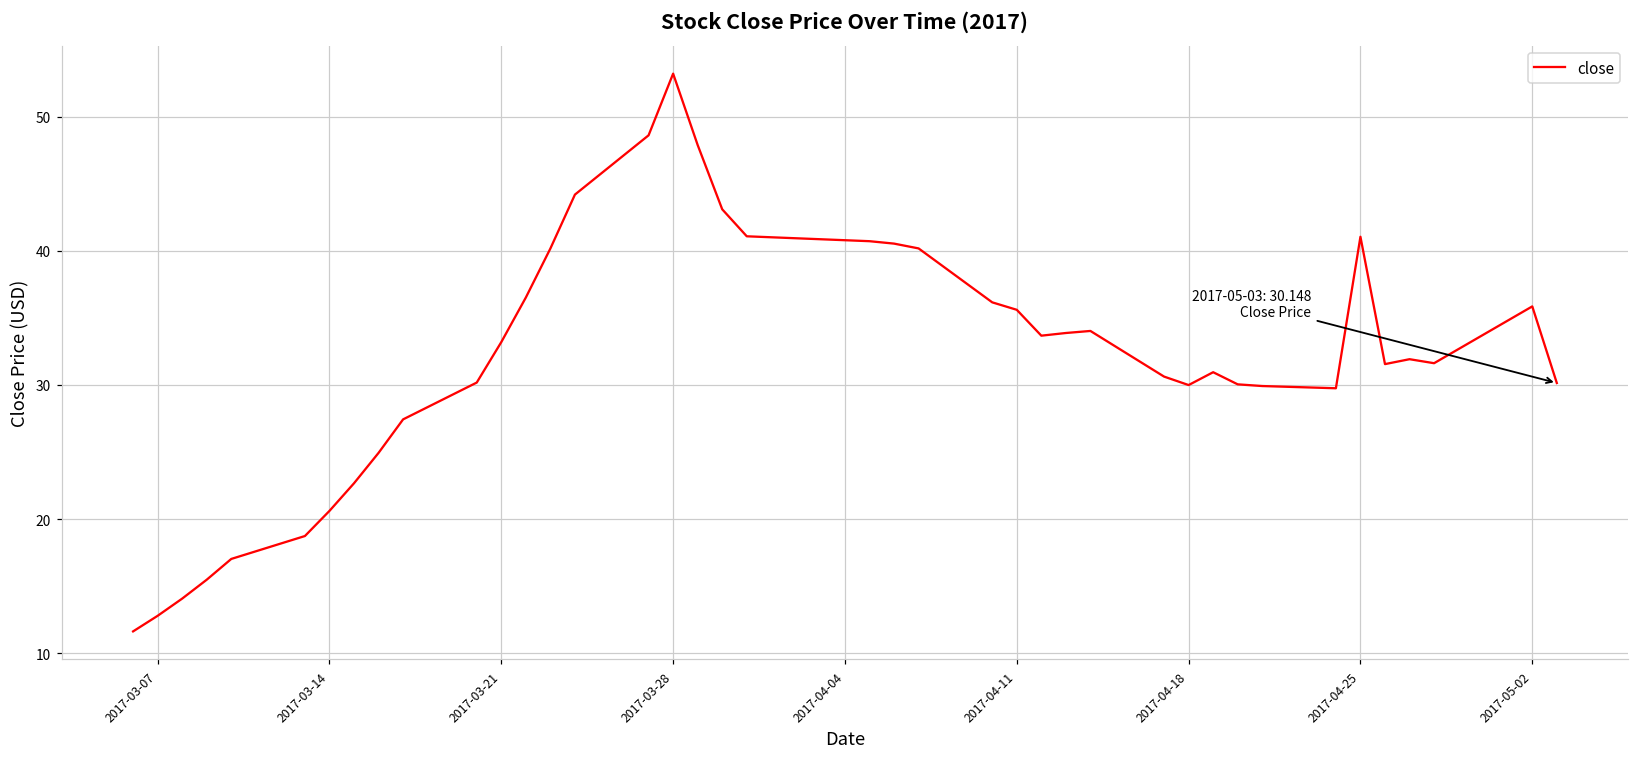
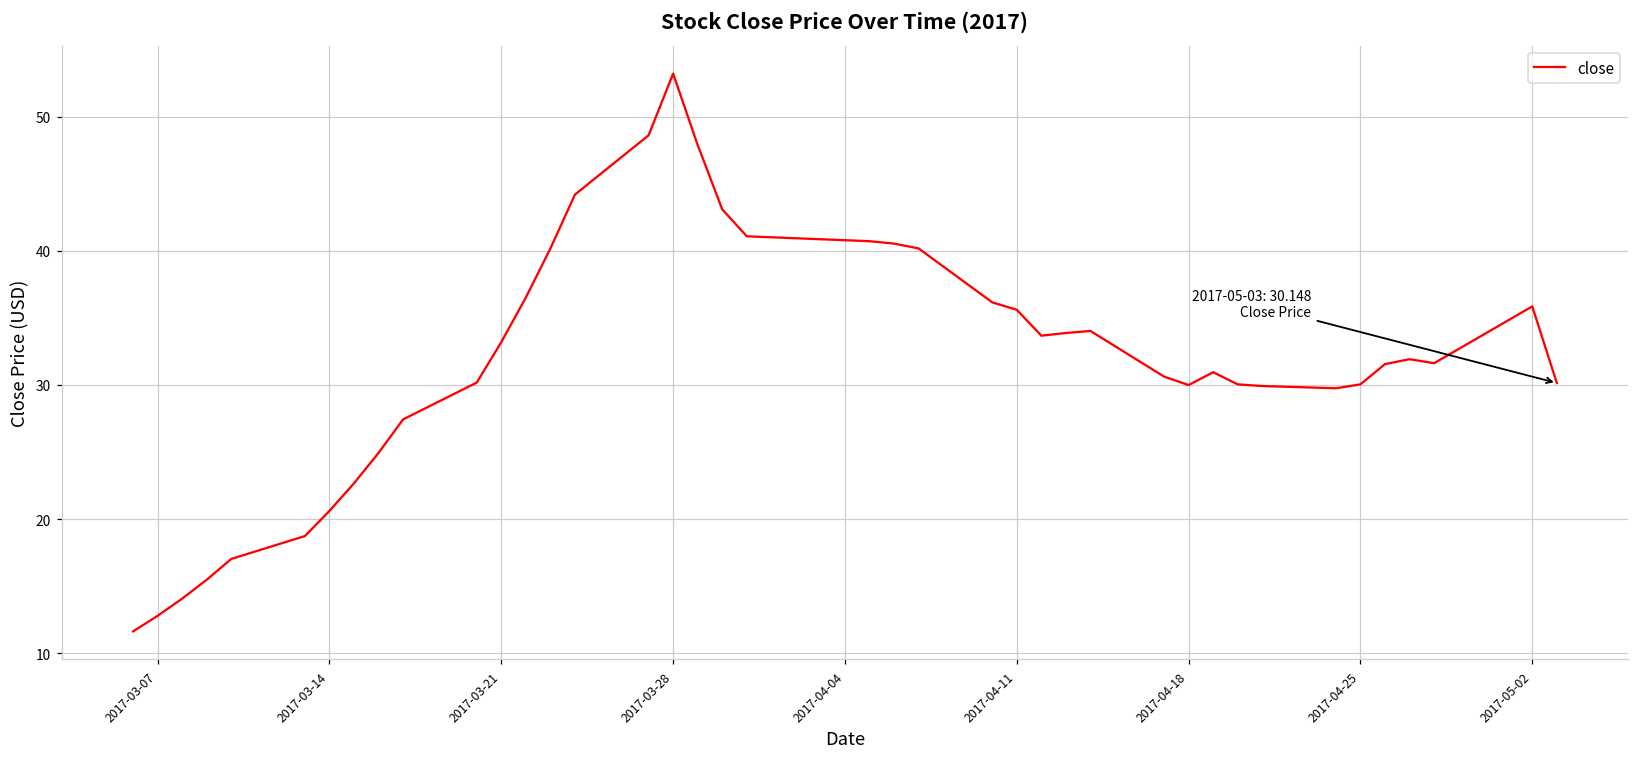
  {
    "2017-03-07": 12.8,
    "2017-03-14": 20.6,
    "2017-03-21": 33.2,
    "2017-03-28": 53.2,
    "2017-04-11": 35.6,
    "2017-04-18": 30.0,
-   "2017-04-25": 41.0
+   "2017-04-25": 30.0
  }
